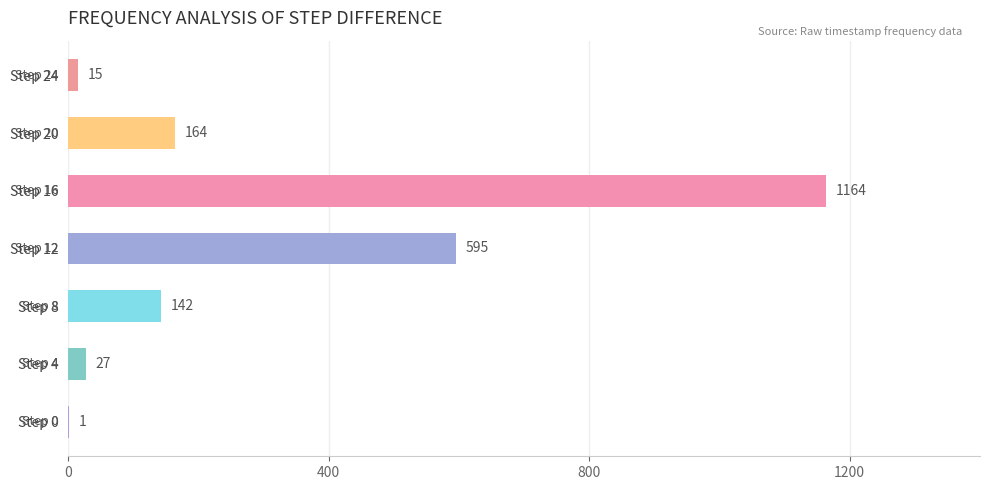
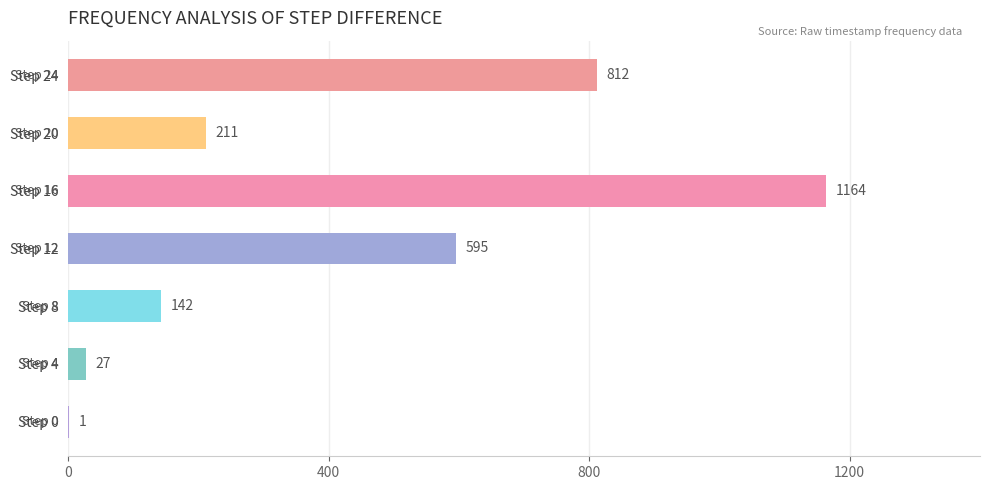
  {
-   "Step 24": 15,
-   "Step 20": 164,
+   "Step 24": 812,
+   "Step 20": 211,
    "Step 16": 1164,
    "Step 12": 595,
    "Step 8": 142,
    "Step 4": 27,
    "Step 0": 1
  }
